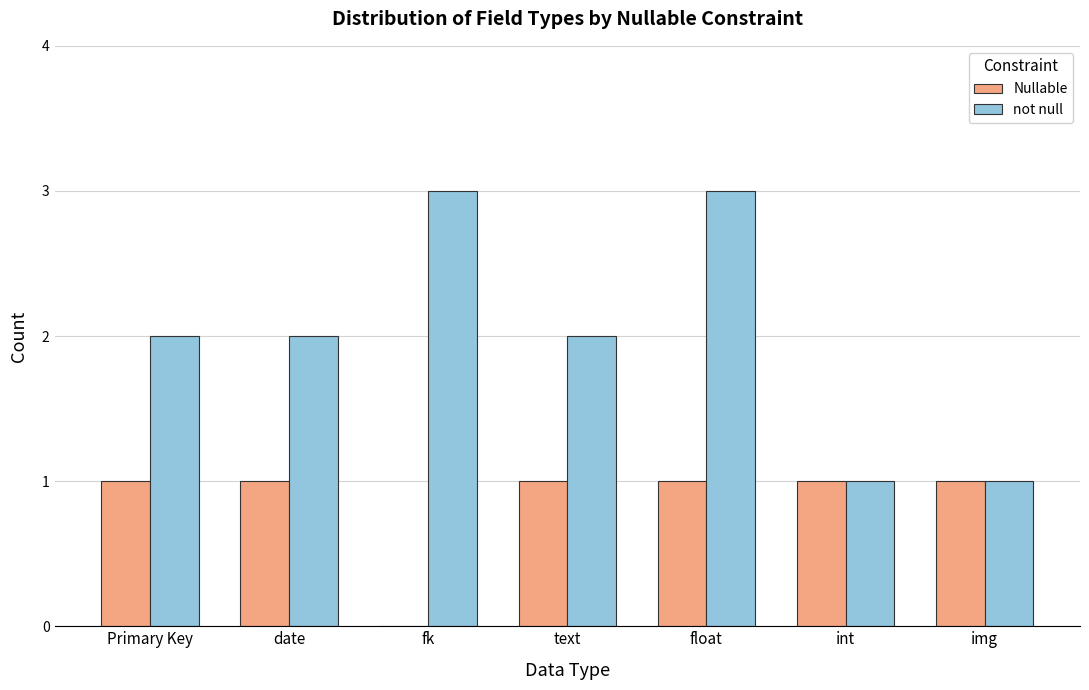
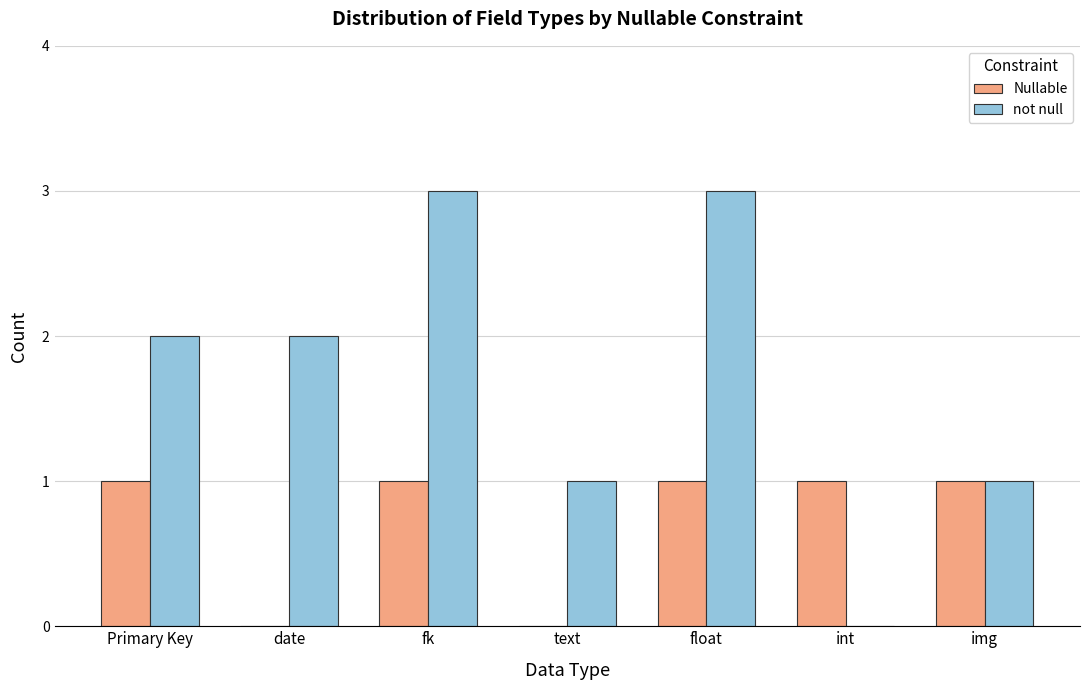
  {
    "Nullable": {
      "Primary Key": 1,
-     "date": 1,
-     "fk": 0,
-     "text": 1,
+     "date": 0,
+     "fk": 1,
+     "text": 0,
      "float": 1,
      "int": 1,
      "img": 1
    },
    "not null": {
      "Primary Key": 2,
      "date": 2,
      "fk": 3,
-     "text": 2,
+     "text": 1,
      "float": 3,
-     "int": 1,
+     "int": 0,
      "img": 1
    }
  }
